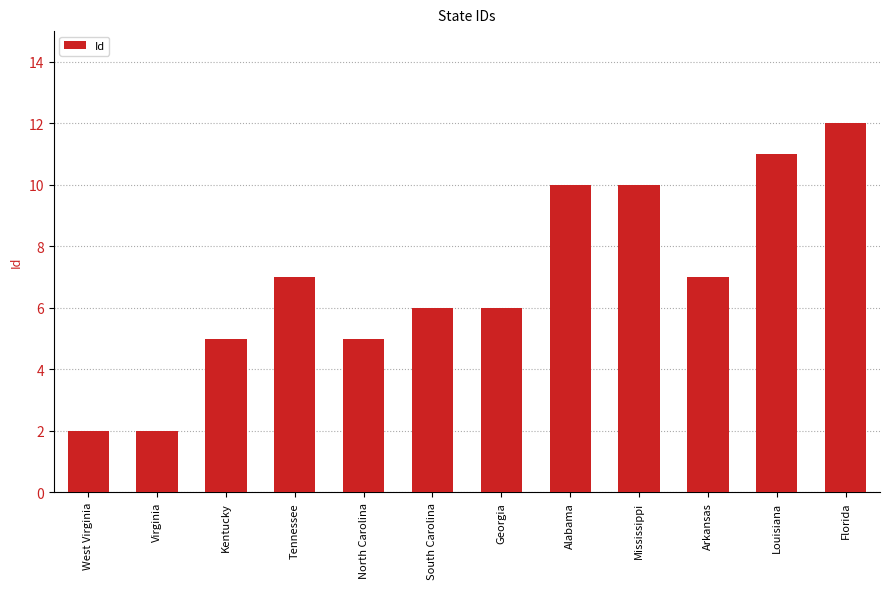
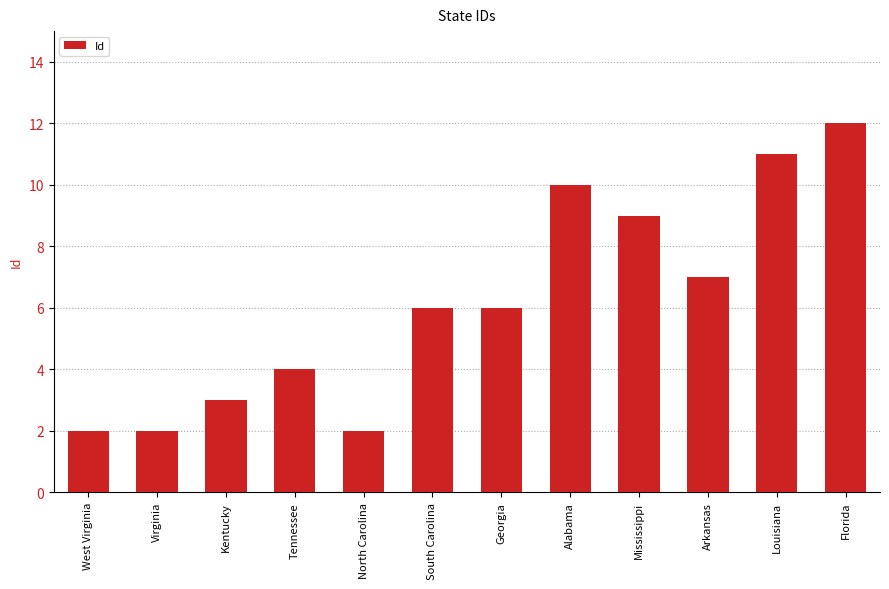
  {
    "West Virginia": 2,
    "Virginia": 2,
-   "Kentucky": 5,
-   "Tennessee": 7,
-   "North Carolina": 5,
+   "Kentucky": 3,
+   "Tennessee": 4,
+   "North Carolina": 2,
    "South Carolina": 6,
    "Georgia": 6,
    "Alabama": 10,
-   "Mississippi": 10,
+   "Mississippi": 9,
    "Arkansas": 7,
    "Louisiana": 11,
    "Florida": 12
  }
